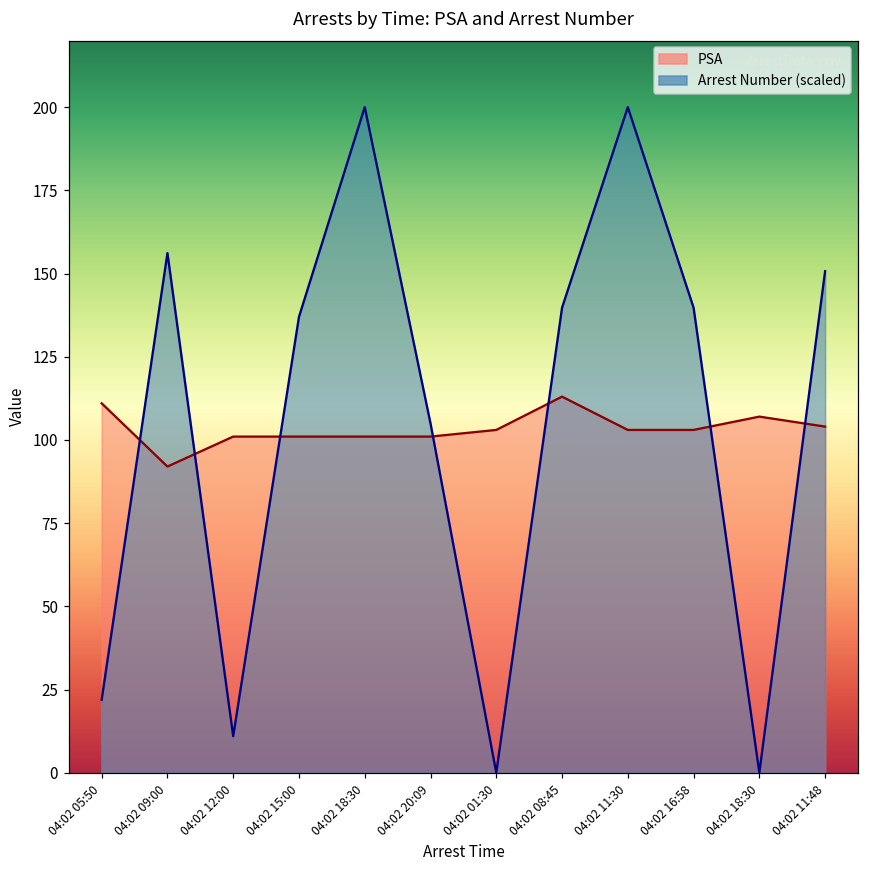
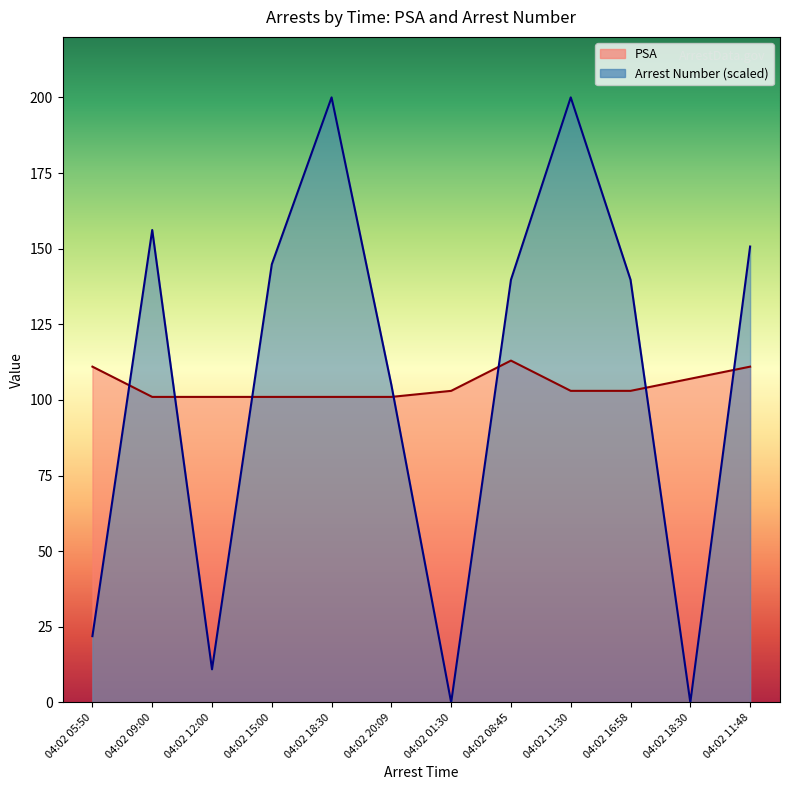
  {
    "PSA": {
      "04:02 05:50": 111,
-     "04:02 09:00": 92,
+     "04:02 09:00": 101,
      "04:02 12:00": 101,
      "04:02 15:00": 101,
      "04:02 20:09": 101,
      "04:02 01:30": 103,
      "04:02 08:45": 113,
      "04:02 11:30": 103,
      "04:02 16:58": 103,
-     "04:02 11:48": 104
+     "04:02 11:48": 111
    },
    "Arrest Number (scaled)": {
      "04:02 05:50": 22,
      "04:02 09:00": 156,
      "04:02 12:00": 11,
-     "04:02 15:00": 137,
+     "04:02 15:00": 145,
      "04:02 20:09": 105,
      "04:02 01:30": 0,
      "04:02 08:45": 140,
      "04:02 11:30": 200,
      "04:02 16:58": 140,
      "04:02 11:48": 151
    }
  }
